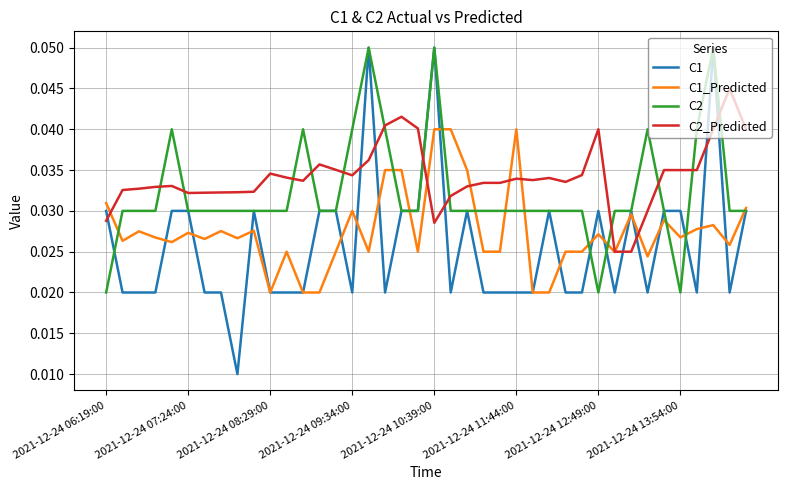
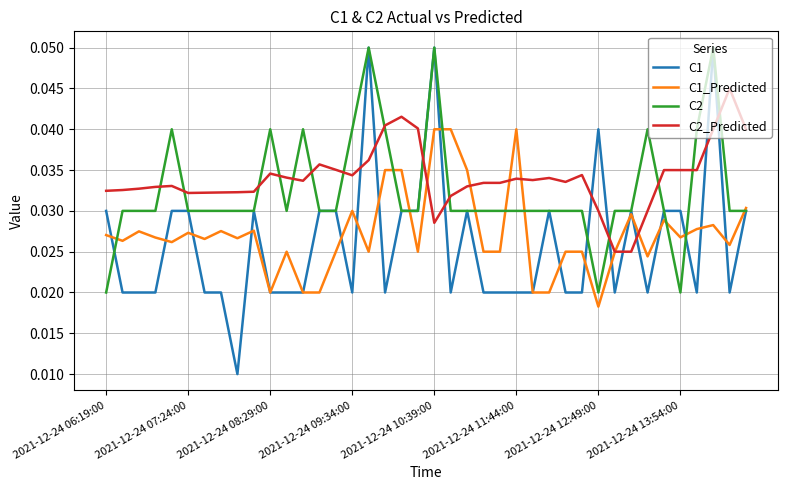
  {
    "C1": {
      "2021-12-24 06:19:00": 0.03,
      "2021-12-24 09:34:00": 0.02,
      "2021-12-24 11:44:00": 0.02,
-     "2021-12-24 12:49:00": 0.03,
+     "2021-12-24 12:49:00": 0.04,
      "2021-12-24 13:54:00": 0.03
    },
    "C1_Predicted": {
-     "2021-12-24 06:19:00": 0.031,
+     "2021-12-24 06:19:00": 0.027,
      "2021-12-24 07:24:00": 0.027,
      "2021-12-24 09:34:00": 0.030,
      "2021-12-24 10:39:00": 0.040,
      "2021-12-24 11:44:00": 0.040,
-     "2021-12-24 12:49:00": 0.027,
+     "2021-12-24 12:49:00": 0.018,
      "2021-12-24 13:54:00": 0.027
    },
    "C2": {
      "2021-12-24 06:19:00": 0.02,
-     "2021-12-24 08:29:00": 0.03,
+     "2021-12-24 08:29:00": 0.04,
      "2021-12-24 09:34:00": 0.04,
      "2021-12-24 11:44:00": 0.03,
      "2021-12-24 12:49:00": 0.02,
      "2021-12-24 13:54:00": 0.02
    },
    "C2_Predicted": {
-     "2021-12-24 06:19:00": 0.029,
+     "2021-12-24 06:19:00": 0.032,
      "2021-12-24 07:24:00": 0.032,
      "2021-12-24 08:29:00": 0.035,
      "2021-12-24 09:34:00": 0.034,
      "2021-12-24 10:39:00": 0.029,
      "2021-12-24 11:44:00": 0.034,
-     "2021-12-24 12:49:00": 0.04,
+     "2021-12-24 12:49:00": 0.03,
      "2021-12-24 13:54:00": 0.035
    }
  }
